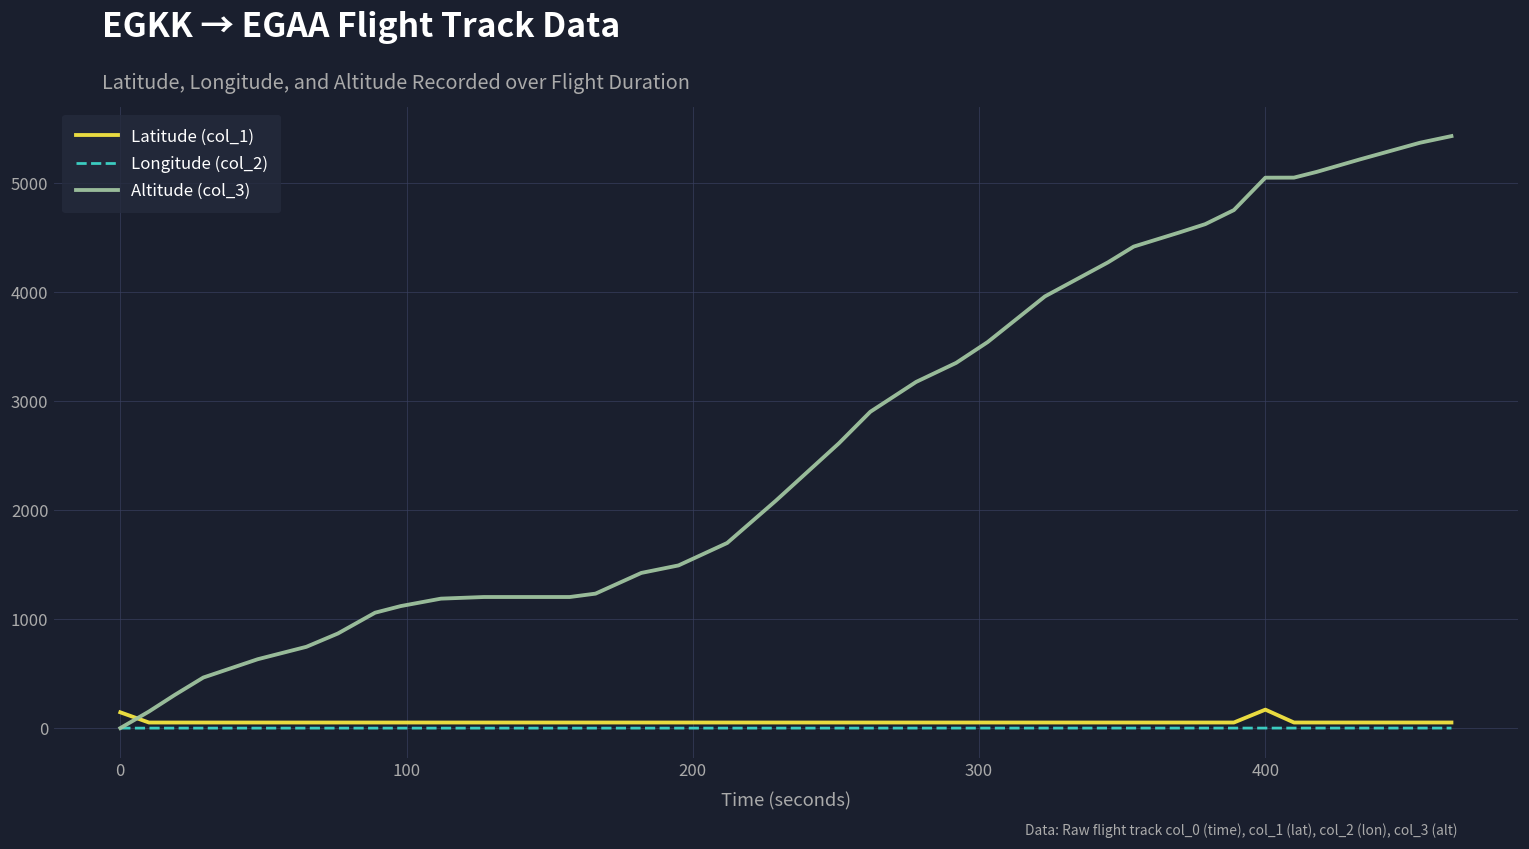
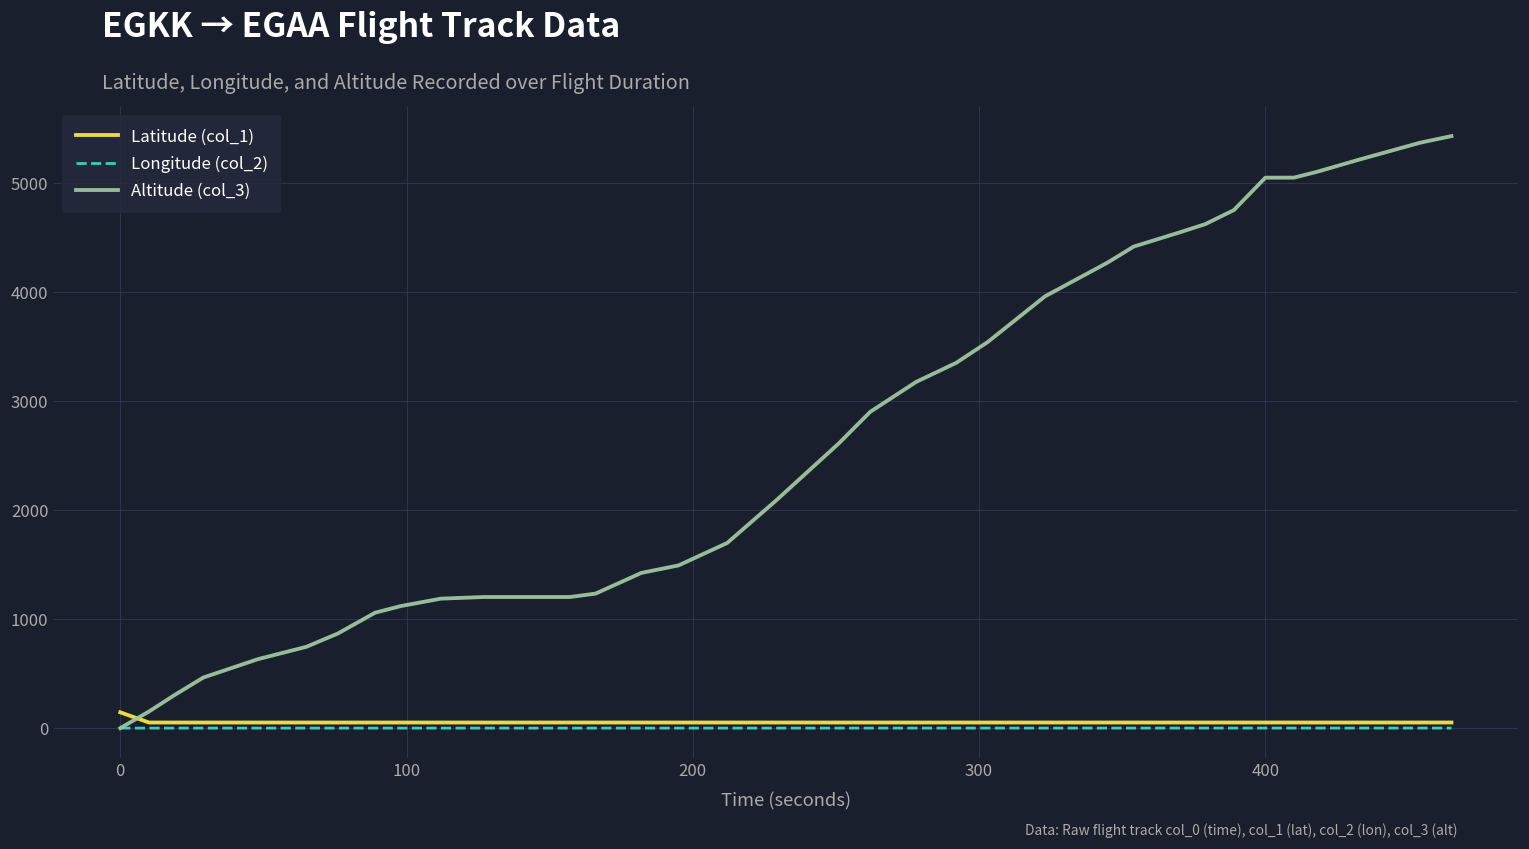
  {
    "Latitude (col_1)": {
      "0": 100,
-     "400": 200
+     "400": 100
    },
    "Longitude (col_2)": {
      "400": 0
    },
    "Altitude (col_3)": {
      "400": 5100
    }
  }
